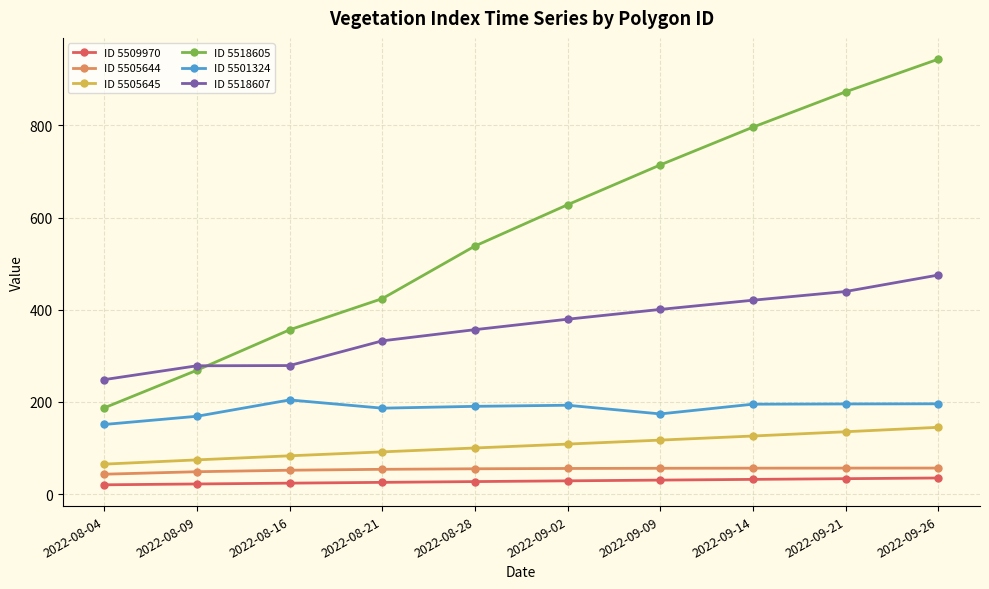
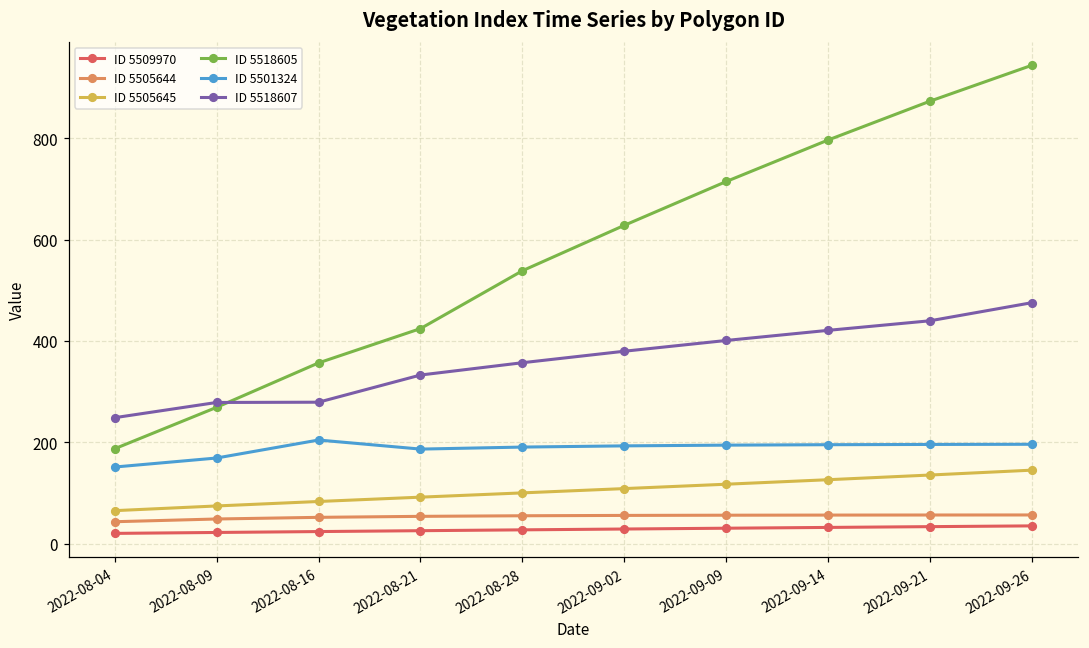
  {
    "ID 5518605": {
      "2022-08-04": 190,
      "2022-08-09": 270,
      "2022-08-16": 360,
      "2022-08-21": 420,
      "2022-08-28": 540,
      "2022-09-02": 630,
      "2022-09-09": 710,
      "2022-09-14": 800,
      "2022-09-21": 870,
      "2022-09-26": 940
    },
    "ID 5501324": {
      "2022-08-04": 150,
      "2022-08-09": 170,
      "2022-08-16": 200,
      "2022-08-21": 190,
      "2022-08-28": 190,
      "2022-09-02": 190,
-     "2022-09-09": 170,
+     "2022-09-09": 190,
      "2022-09-14": 200,
      "2022-09-21": 200,
      "2022-09-26": 200
    },
    "ID 5518607": {
      "2022-08-04": 250,
      "2022-08-09": 280,
      "2022-08-16": 280,
      "2022-08-21": 330,
      "2022-08-28": 360,
      "2022-09-02": 380,
      "2022-09-09": 400,
      "2022-09-14": 420,
      "2022-09-21": 440,
      "2022-09-26": 480
    }
  }
